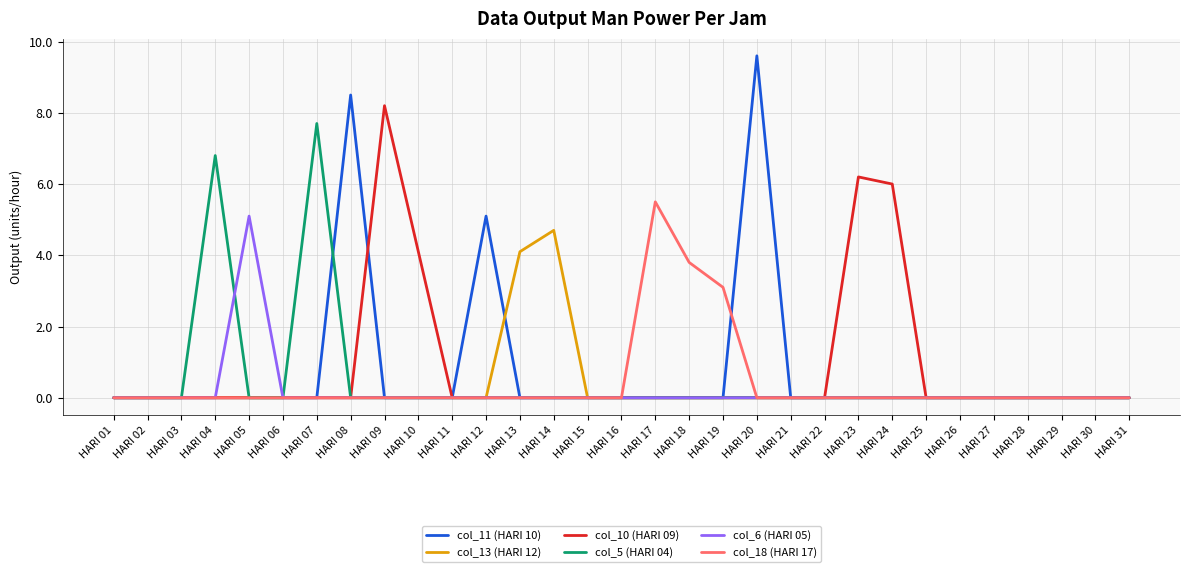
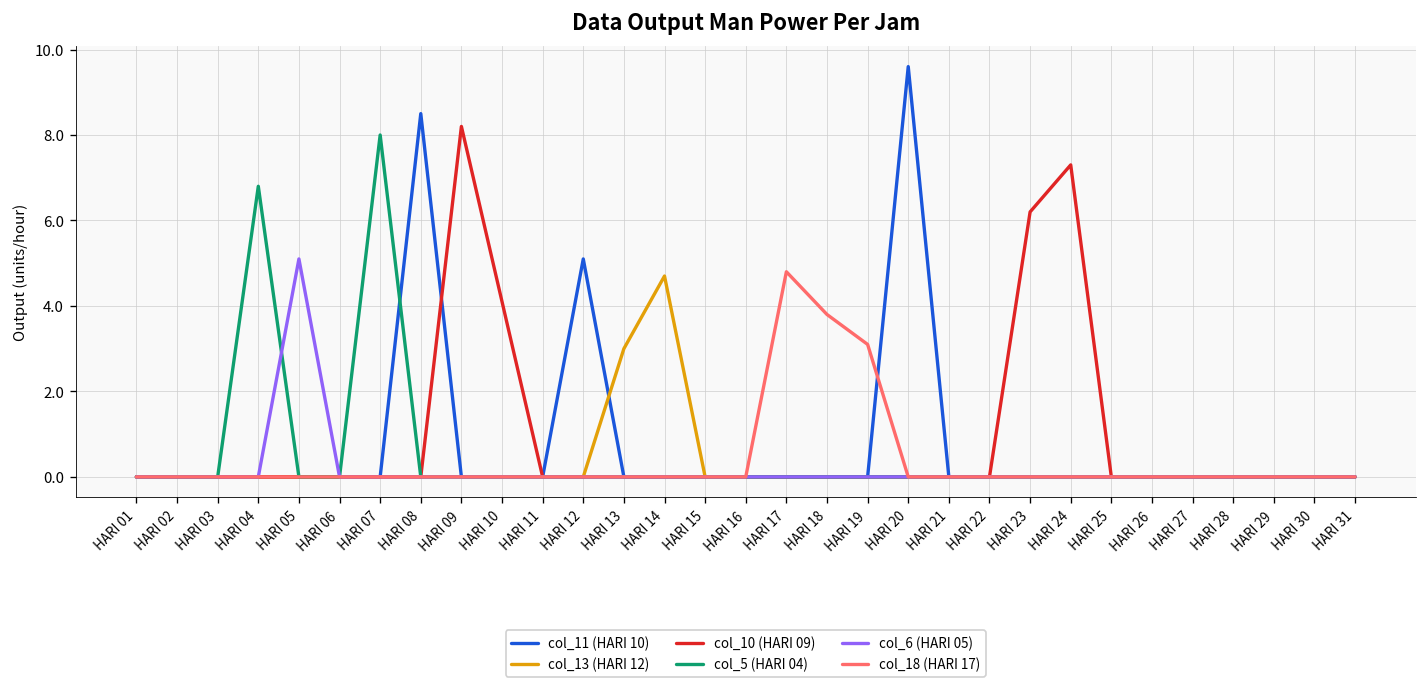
  {
    "col_11 (HARI 10)": {
      "HARI 08": 8.5,
      "HARI 12": 5.1,
      "HARI 20": 9.6
    },
    "col_13 (HARI 12)": {
-     "HARI 13": 4.1,
+     "HARI 13": 3.0,
      "HARI 14": 4.7
    },
    "col_10 (HARI 09)": {
      "HARI 09": 8.2,
      "HARI 10": 4.1,
      "HARI 23": 6.2,
-     "HARI 24": 6.0
+     "HARI 24": 7.3
    },
    "col_5 (HARI 04)": {
      "HARI 04": 6.8,
-     "HARI 07": 7.7
+     "HARI 07": 8.0
    },
    "col_6 (HARI 05)": {
      "HARI 05": 5.1
    },
    "col_18 (HARI 17)": {
-     "HARI 17": 5.5,
+     "HARI 17": 4.8,
      "HARI 18": 3.8,
      "HARI 19": 3.1
    }
  }
